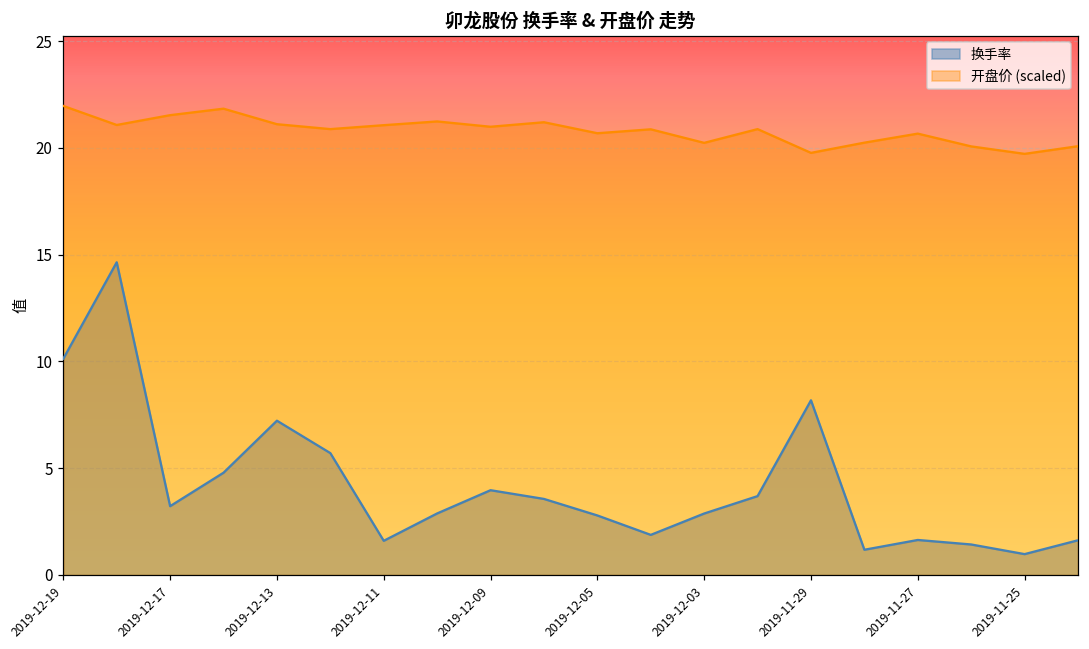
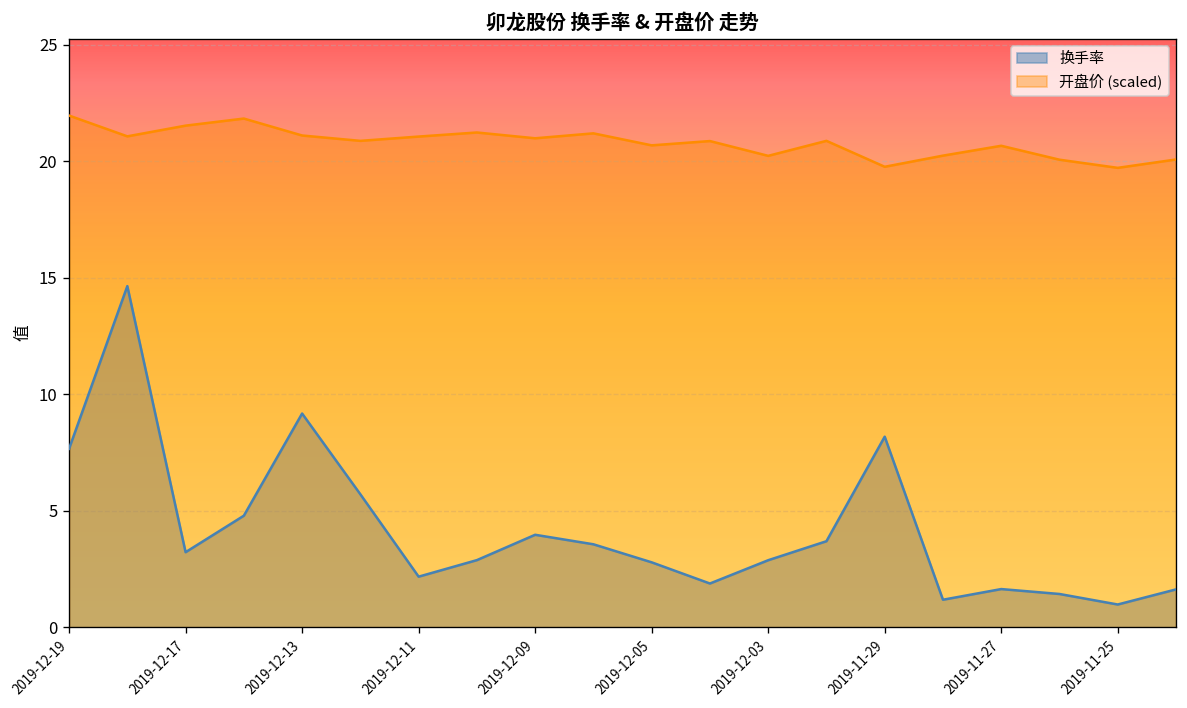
  {
    "换手率": {
-     "2019-12-19": 10.1,
+     "2019-12-19": 7.7,
      "2019-12-17": 3.2,
-     "2019-12-13": 7.2,
-     "2019-12-11": 1.6,
+     "2019-12-13": 9.2,
+     "2019-12-11": 2.2,
      "2019-12-09": 4.0,
      "2019-12-05": 2.8,
      "2019-12-03": 2.9,
      "2019-11-29": 8.2,
      "2019-11-27": 1.6,
      "2019-11-25": 1.0
    },
    "开盘价 (scaled)": {
      "2019-12-19": 22.0,
      "2019-12-17": 21.5,
      "2019-12-13": 21.1,
      "2019-12-11": 21.1,
      "2019-12-09": 21.0,
      "2019-12-05": 20.7,
      "2019-12-03": 20.2,
      "2019-11-29": 19.8,
      "2019-11-27": 20.7,
      "2019-11-25": 19.7
    }
  }
